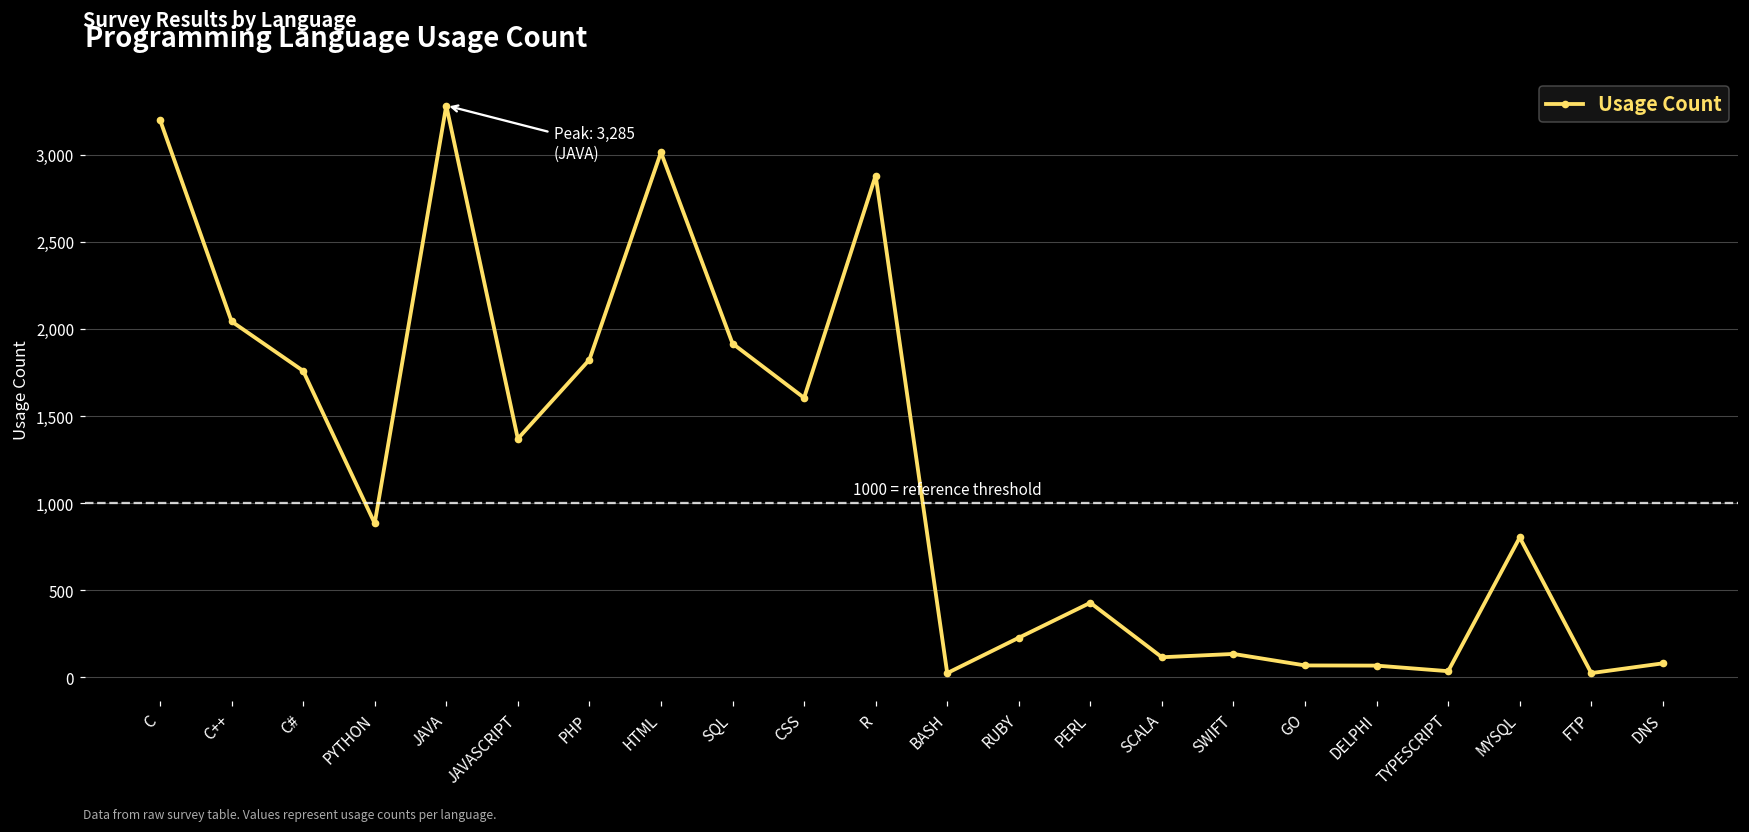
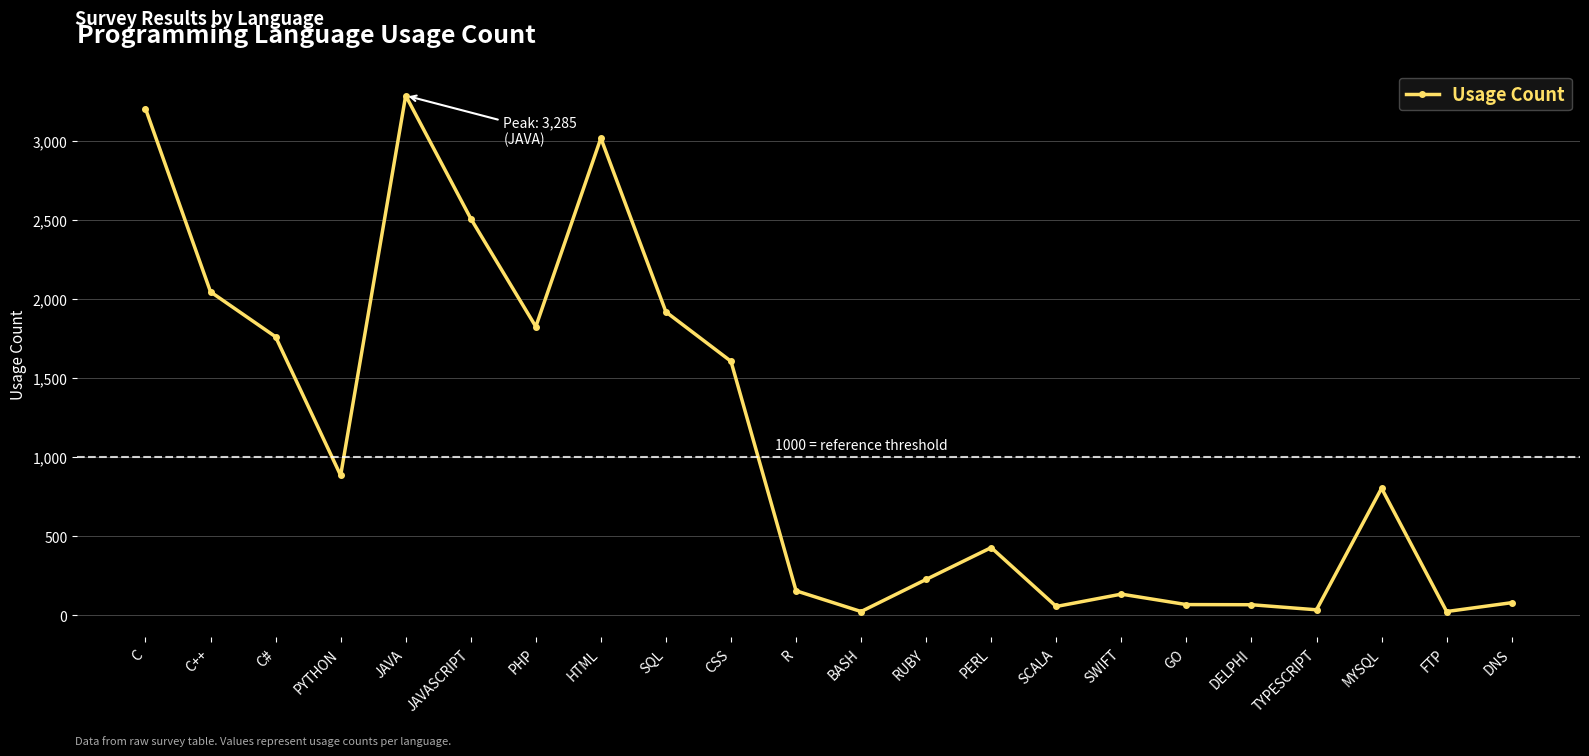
  {
    "C": "3,200",
    "C++": "2,050",
    "C#": "1,760",
    "PYTHON": "890",
-   "JAVASCRIPT": "1,370",
+   "JAVASCRIPT": "2,510",
    "PHP": "1,830",
    "HTML": "3,020",
    "SQL": "1,920",
    "CSS": "1,610",
-   "R": "2,880",
+   "R": "160",
    "BASH": "30",
    "RUBY": "230",
    "PERL": "430",
-   "SCALA": "120",
+   "SCALA": "60",
    "SWIFT": "140",
    "GO": "70",
    "DELPHI": "70",
    "TYPESCRIPT": "40",
    "MYSQL": "800",
    "FTP": "30",
    "DNS": "80"
  }
